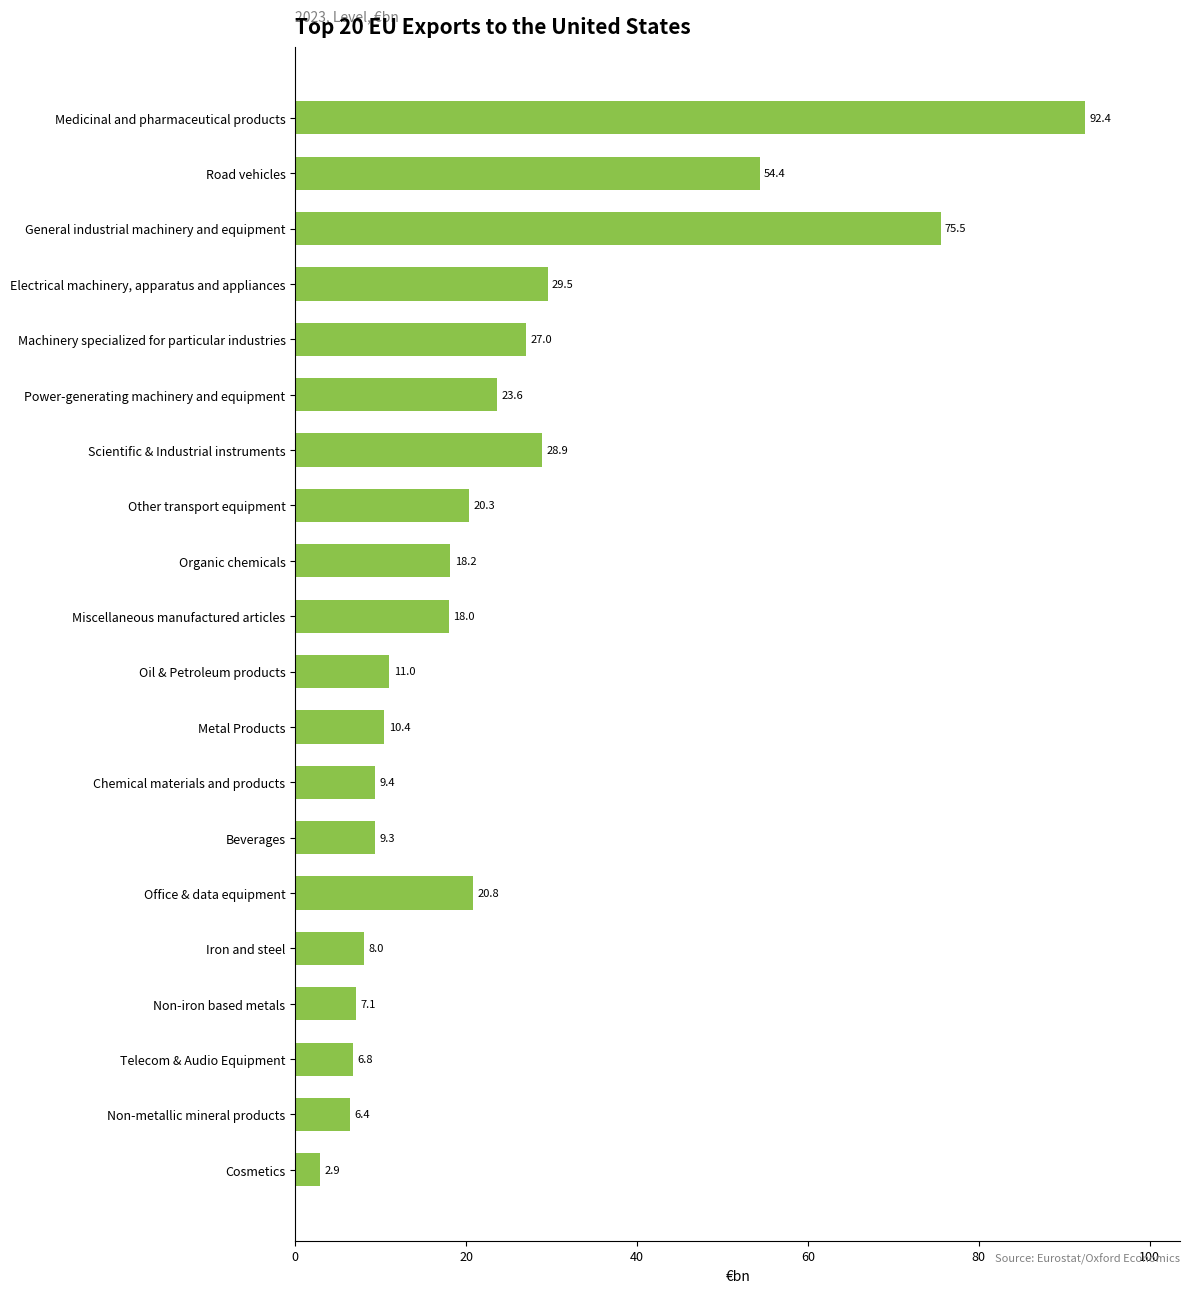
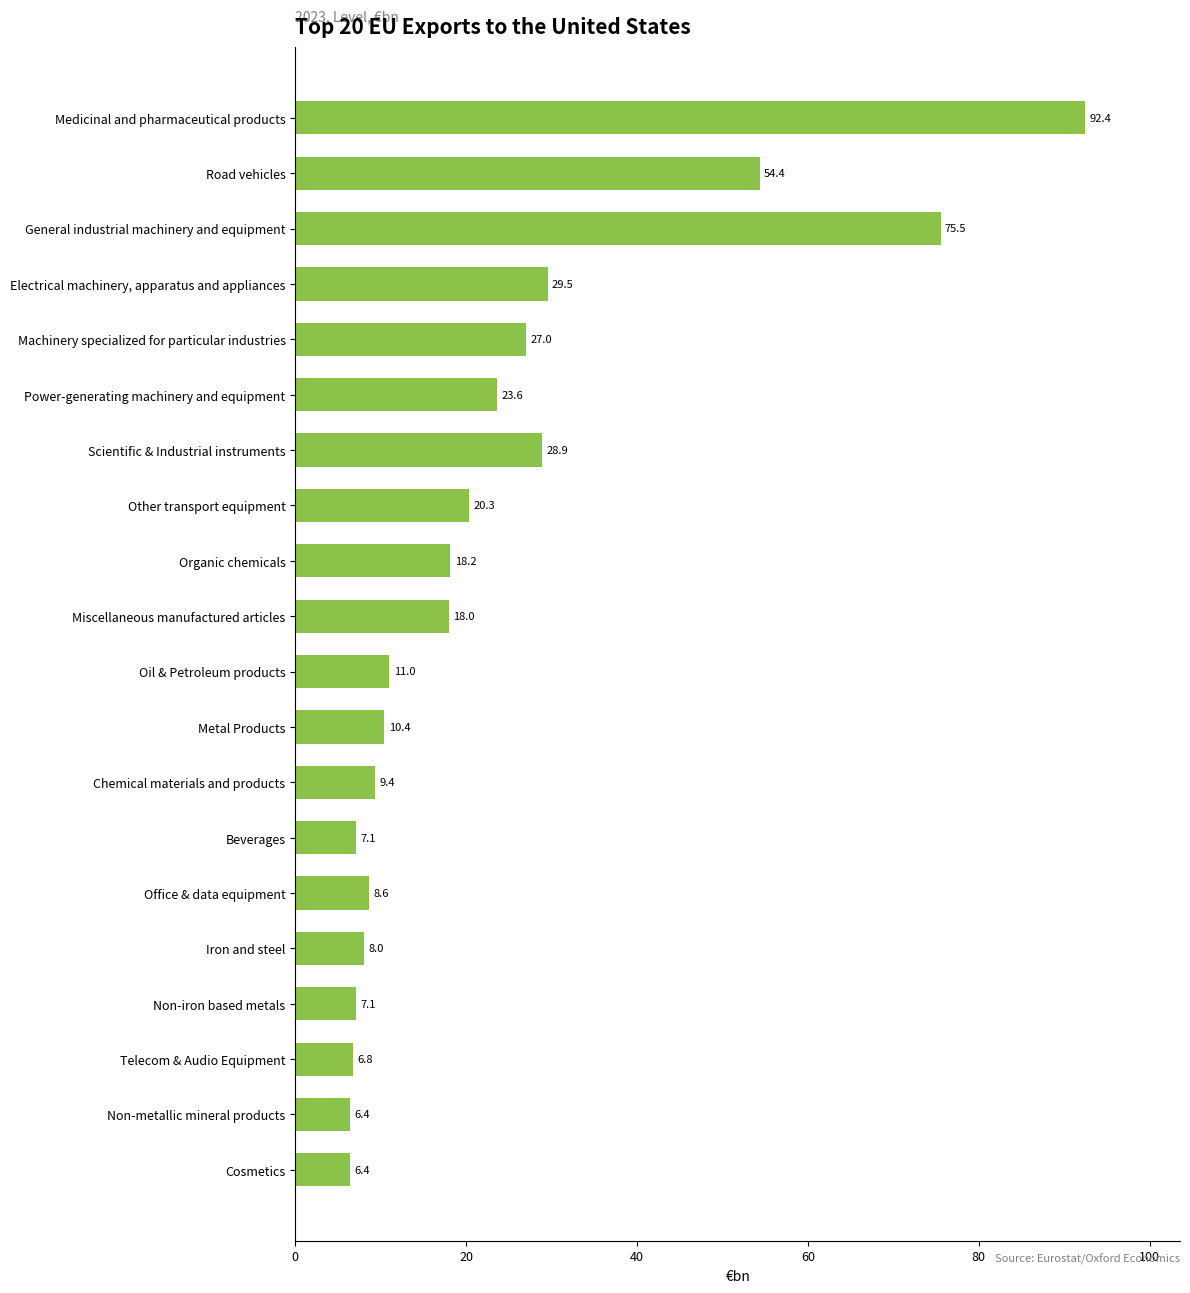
  {
    "Medicinal and pharmaceutical products": 92.4,
    "Road vehicles": 54.4,
    "General industrial machinery and equipment": 75.5,
    "Electrical machinery, apparatus and appliances": 29.5,
    "Machinery specialized for particular industries": 27.0,
    "Power-generating machinery and equipment": 23.6,
    "Scientific & Industrial instruments": 28.9,
    "Other transport equipment": 20.3,
    "Organic chemicals": 18.2,
    "Miscellaneous manufactured articles": 18.0,
    "Oil & Petroleum products": 11.0,
    "Metal Products": 10.4,
    "Chemical materials and products": 9.4,
-   "Beverages": 9.3,
-   "Office & data equipment": 20.8,
+   "Beverages": 7.1,
+   "Office & data equipment": 8.6,
    "Iron and steel": 8.0,
    "Non-iron based metals": 7.1,
    "Telecom & Audio Equipment": 6.8,
    "Non-metallic mineral products": 6.4,
-   "Cosmetics": 2.9
+   "Cosmetics": 6.4
  }
